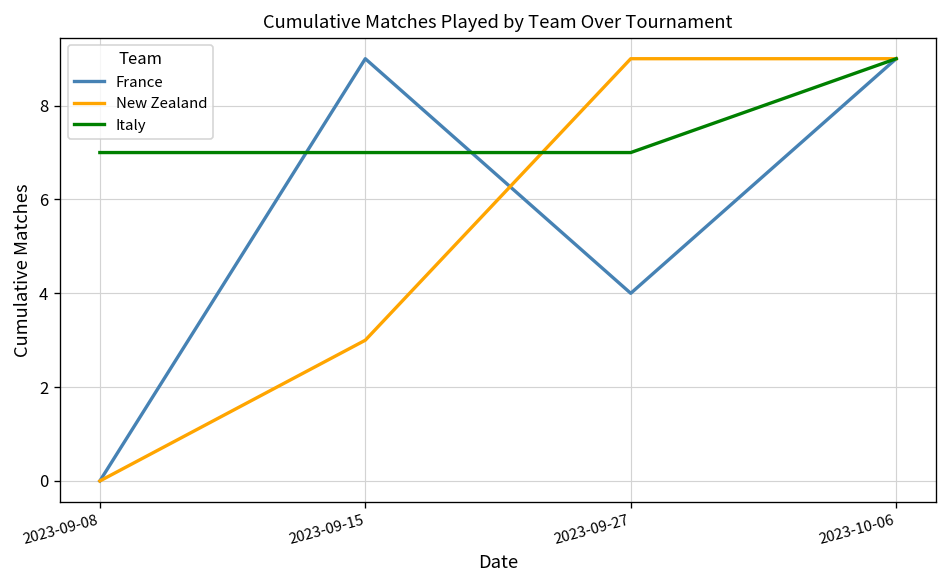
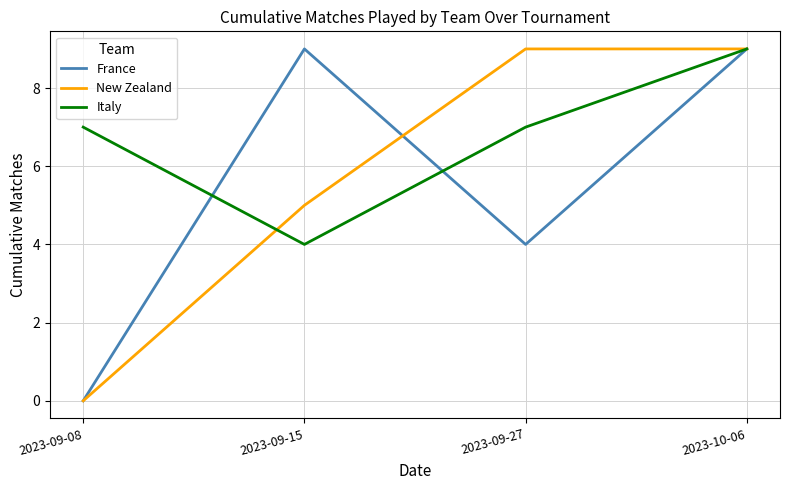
  {
    "France": {
      "2023-09-15": 9,
      "2023-09-27": 4
    },
    "New Zealand": {
-     "2023-09-15": 3,
+     "2023-09-15": 5,
      "2023-09-27": 9
    },
    "Italy": {
      "2023-09-08": 7,
-     "2023-09-15": 7,
+     "2023-09-15": 4,
      "2023-09-27": 7
    }
  }
